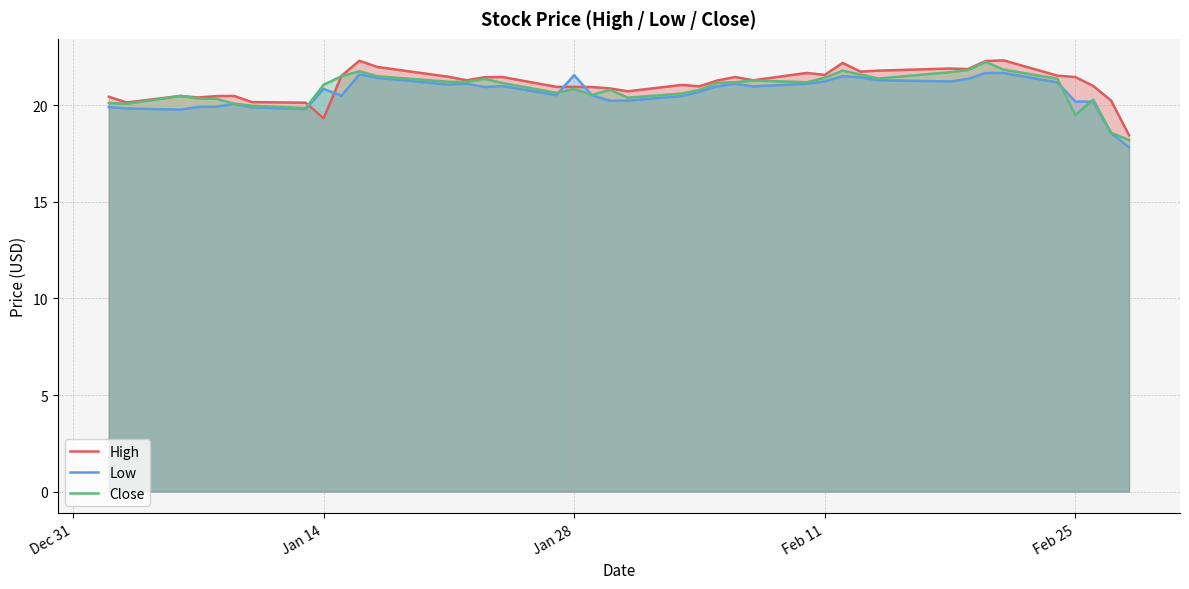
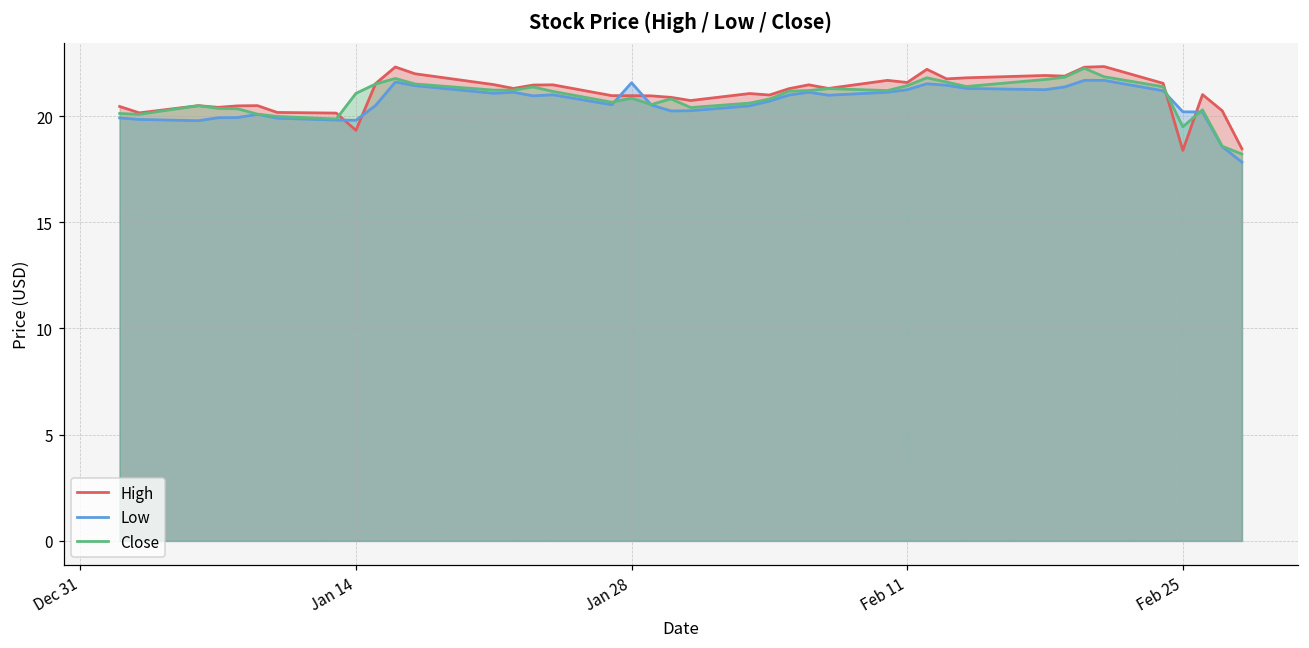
  {
    "High": {
      "Jan 14": 19.3,
      "Feb 11": 21.6,
-     "Feb 25": 21.5
+     "Feb 25": 18.4
    },
    "Low": {
-     "Jan 14": 20.9,
+     "Jan 14": 19.8,
      "Jan 28": 21.6,
      "Feb 11": 21.2,
      "Feb 25": 20.2
    },
    "Close": {
      "Jan 14": 21.1,
      "Feb 11": 21.4,
      "Feb 25": 19.5
    }
  }
